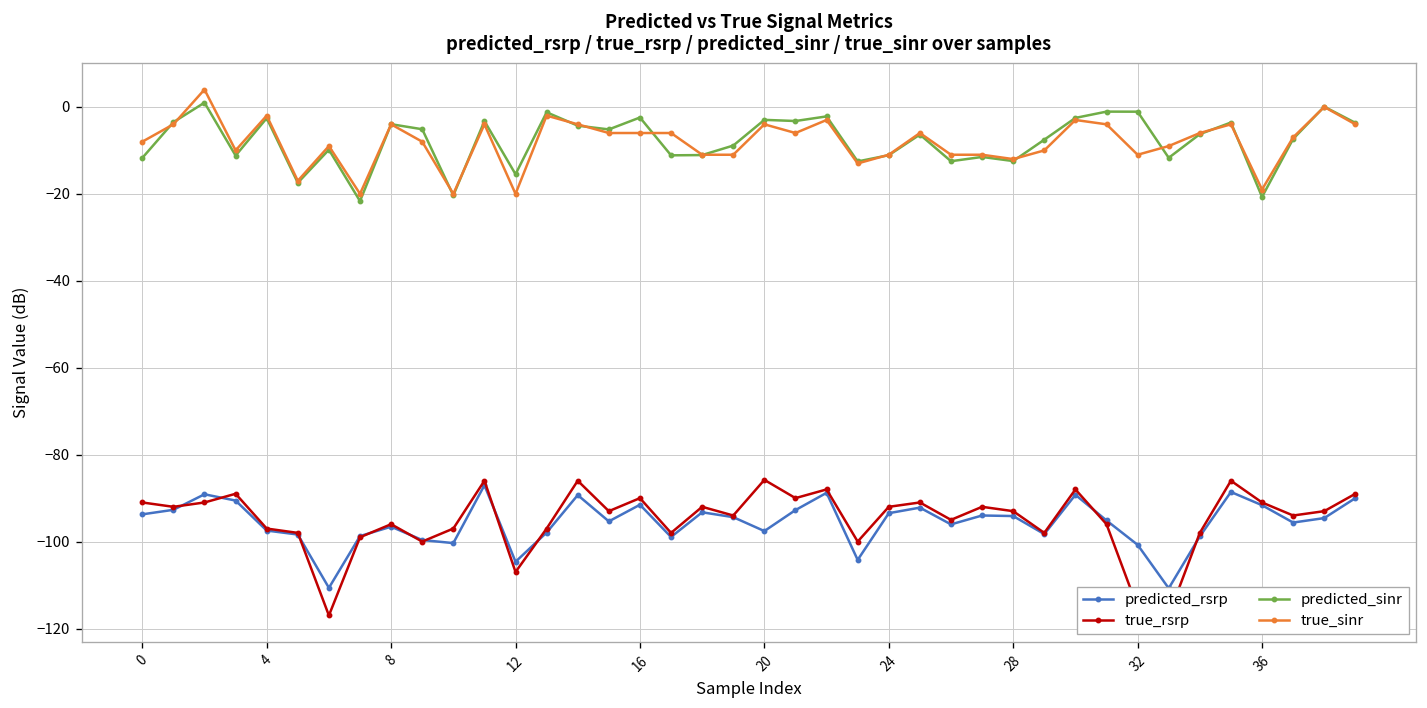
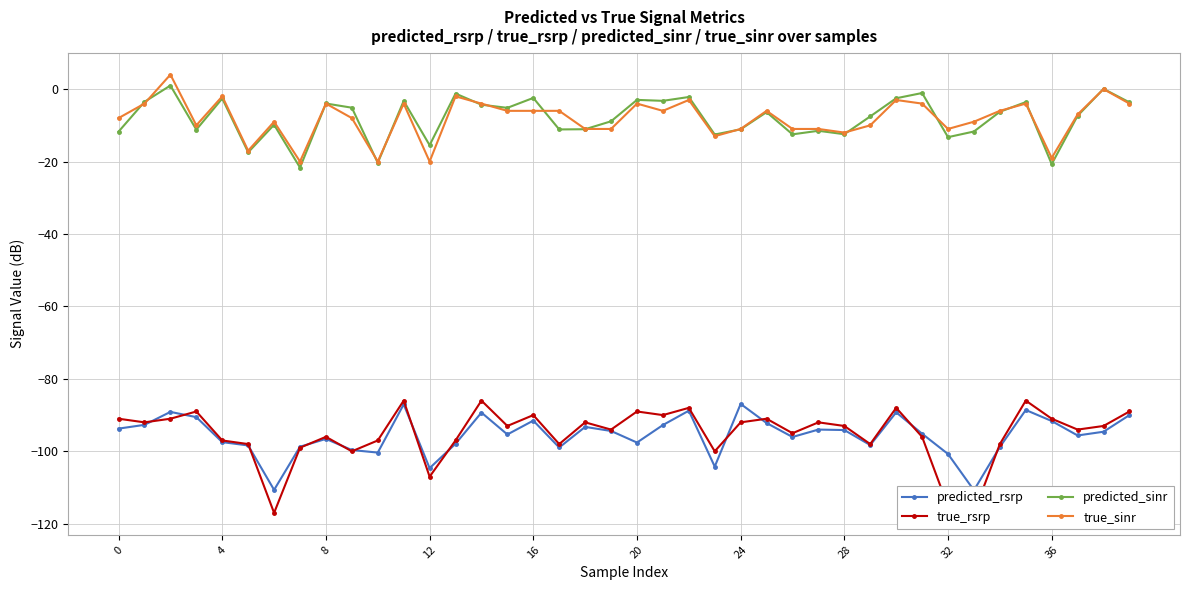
  {
    "predicted_rsrp": {
      "0": -94,
      "12": -105,
      "16": -92,
      "20": -98,
-     "24": -93,
+     "24": -87,
      "28": -94,
      "32": -101
    },
    "true_rsrp": {
      "0": -91,
      "12": -107,
      "16": -90,
-     "20": -86,
+     "20": -89,
      "24": -92,
      "28": -93
    },
    "predicted_sinr": {
      "0": -12,
      "12": -15,
      "16": -2,
      "20": -3,
-     "32": -1,
+     "32": -13,
      "36": -21
    },
    "true_sinr": {
      "0": -8,
      "12": -20,
      "16": -6,
      "20": -4,
      "32": -11,
      "36": -19
    }
  }
